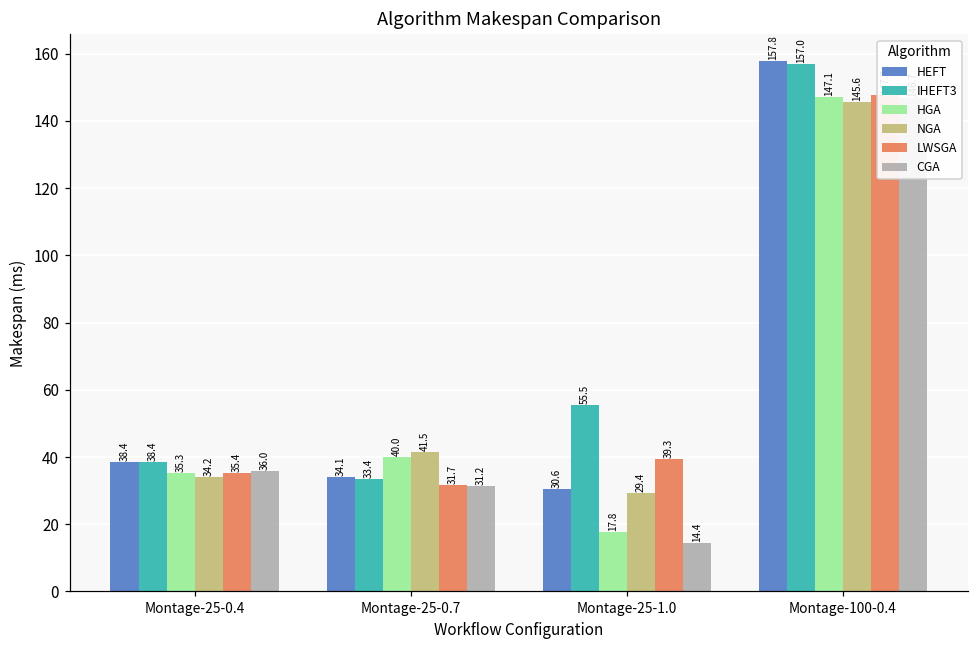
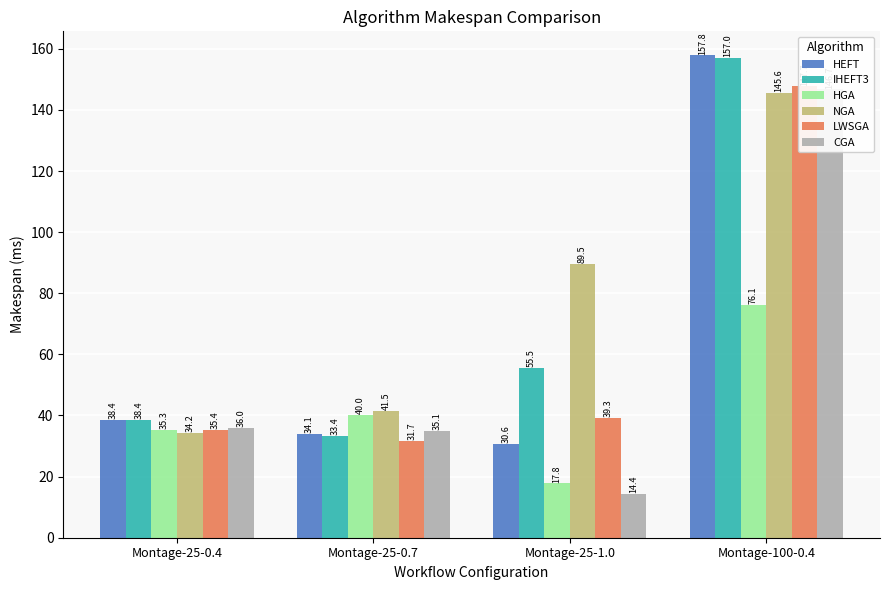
  {
    "HEFT": {
      "Montage-25-0.4": 38.4,
      "Montage-25-0.7": 34.1,
      "Montage-25-1.0": 30.6,
      "Montage-100-0.4": 157.8
    },
    "IHEFT3": {
      "Montage-25-0.4": 38.4,
      "Montage-25-0.7": 33.4,
      "Montage-25-1.0": 55.5,
      "Montage-100-0.4": 157.0
    },
    "HGA": {
      "Montage-25-0.4": 35.3,
      "Montage-25-0.7": 40.0,
      "Montage-25-1.0": 17.8,
-     "Montage-100-0.4": 147.1
+     "Montage-100-0.4": 76.1
    },
    "NGA": {
      "Montage-25-0.4": 34.2,
      "Montage-25-0.7": 41.5,
-     "Montage-25-1.0": 29.4,
+     "Montage-25-1.0": 89.5,
      "Montage-100-0.4": 145.6
    },
    "LWSGA": {
      "Montage-25-0.4": 35.4,
      "Montage-25-0.7": 31.7,
      "Montage-25-1.0": 39.3
    },
    "CGA": {
      "Montage-25-0.4": 36.0,
-     "Montage-25-0.7": 31.2,
+     "Montage-25-0.7": 35.1,
      "Montage-25-1.0": 14.4
    }
  }
